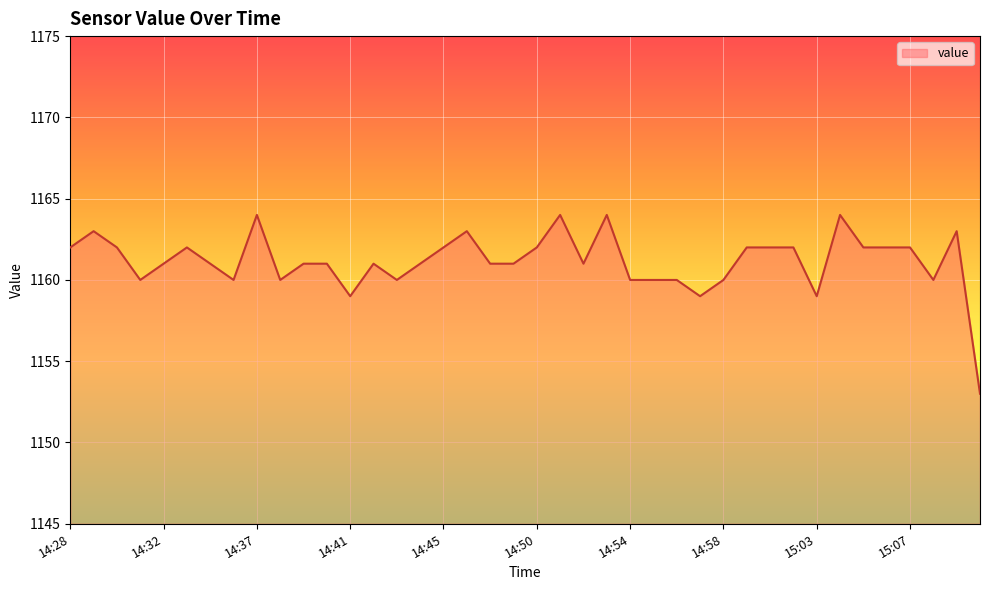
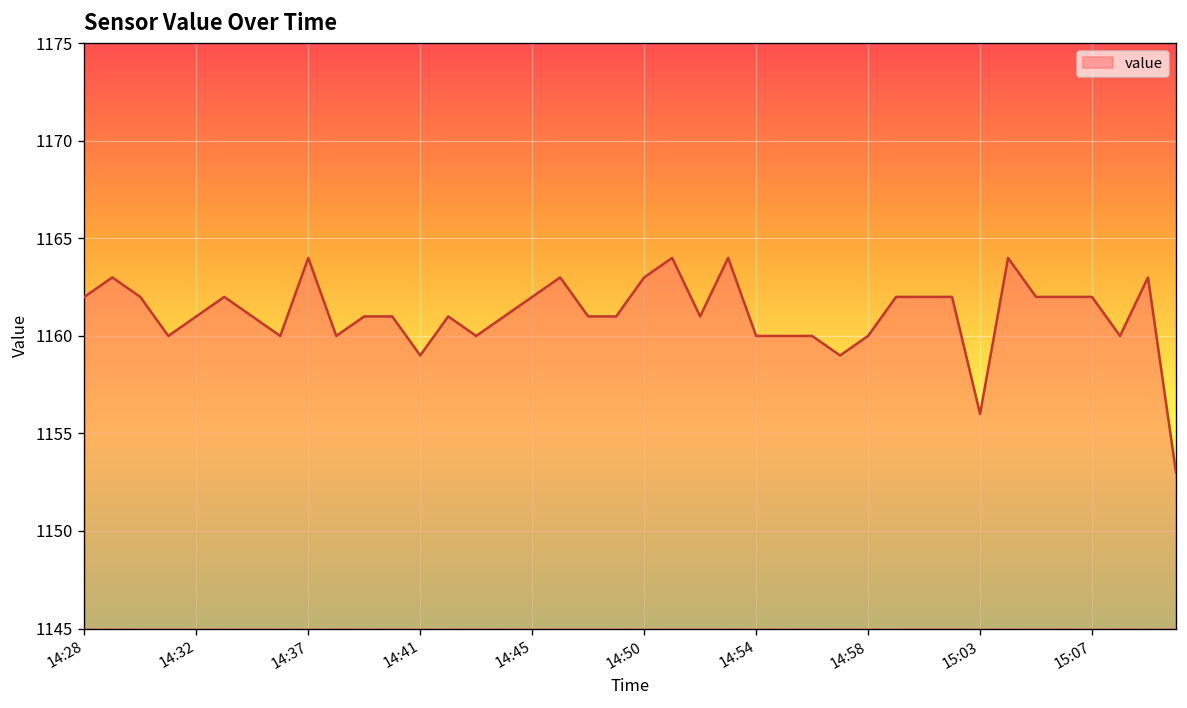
  {
    "14:28": 1162,
    "14:32": 1161,
    "14:37": 1164,
    "14:41": 1159,
    "14:45": 1162,
-   "14:50": 1162,
+   "14:50": 1163,
    "14:54": 1160,
    "14:58": 1160,
-   "15:03": 1159,
+   "15:03": 1156,
    "15:07": 1162
  }
